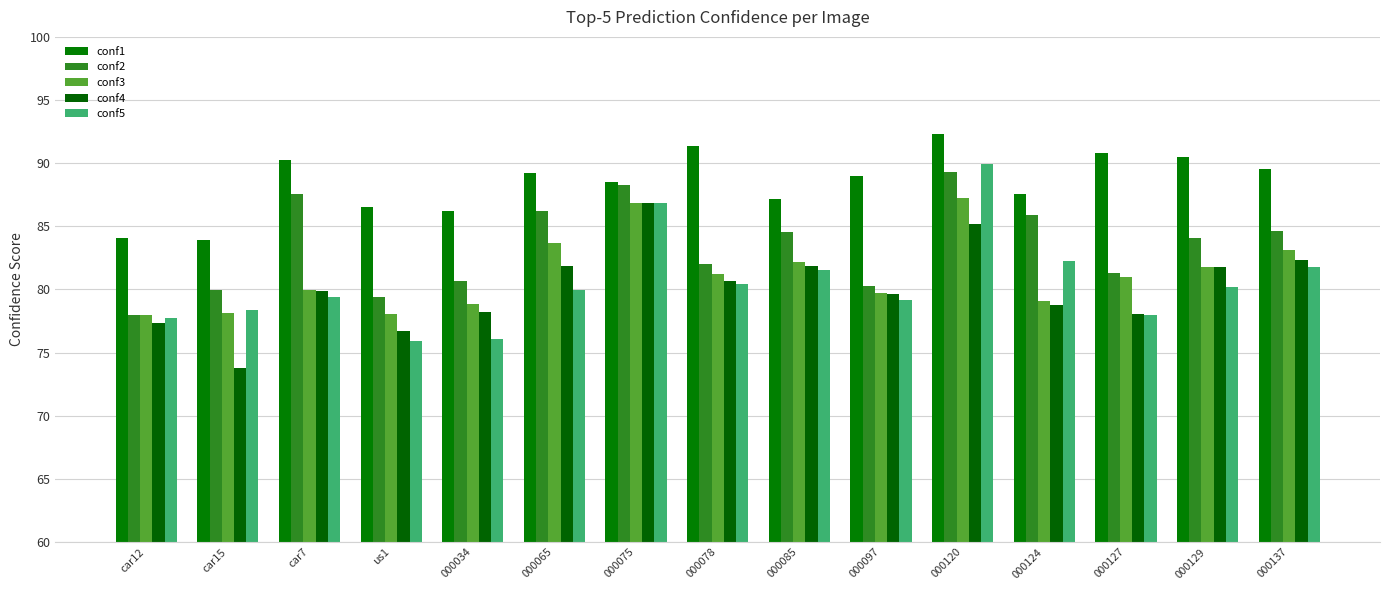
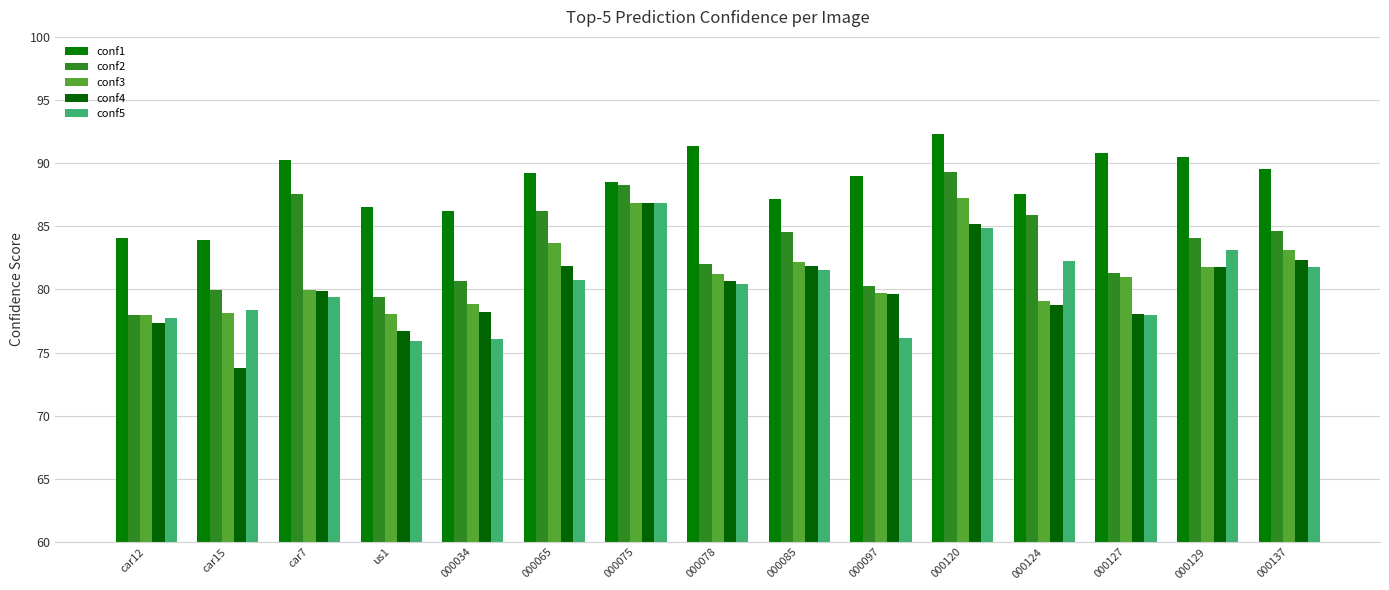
  {
    "conf5": {
      "car12": 77.7,
      "car15": 78.3,
      "car7": 79.4,
      "us1": 75.9,
      "000034": 76.1,
-     "000065": 80.0,
+     "000065": 80.7,
      "000075": 86.8,
      "000078": 80.4,
      "000085": 81.6,
-     "000097": 79.1,
-     "000120": 90.0,
+     "000097": 76.2,
+     "000120": 84.9,
      "000124": 82.2,
      "000127": 78.0,
-     "000129": 80.2,
+     "000129": 83.2,
      "000137": 81.7
    }
  }
